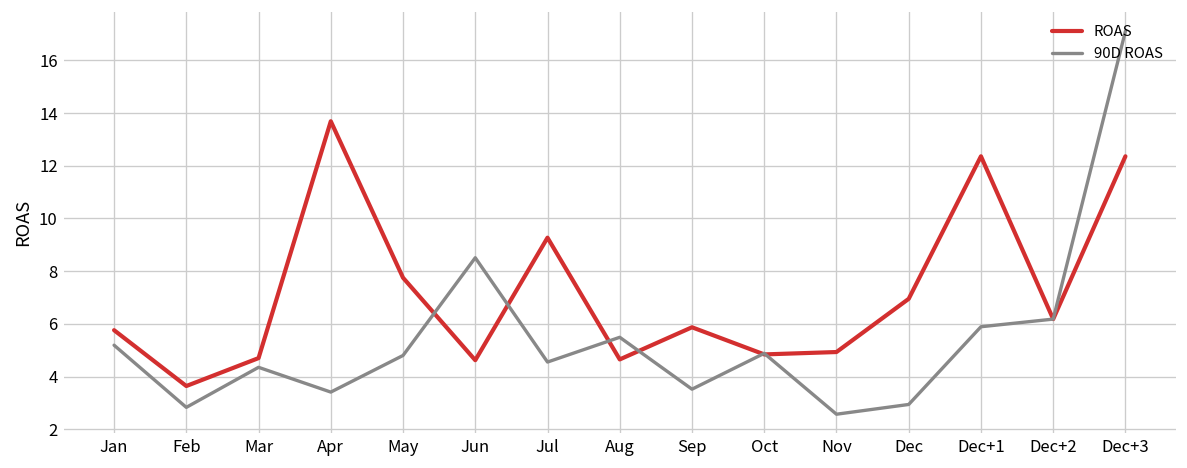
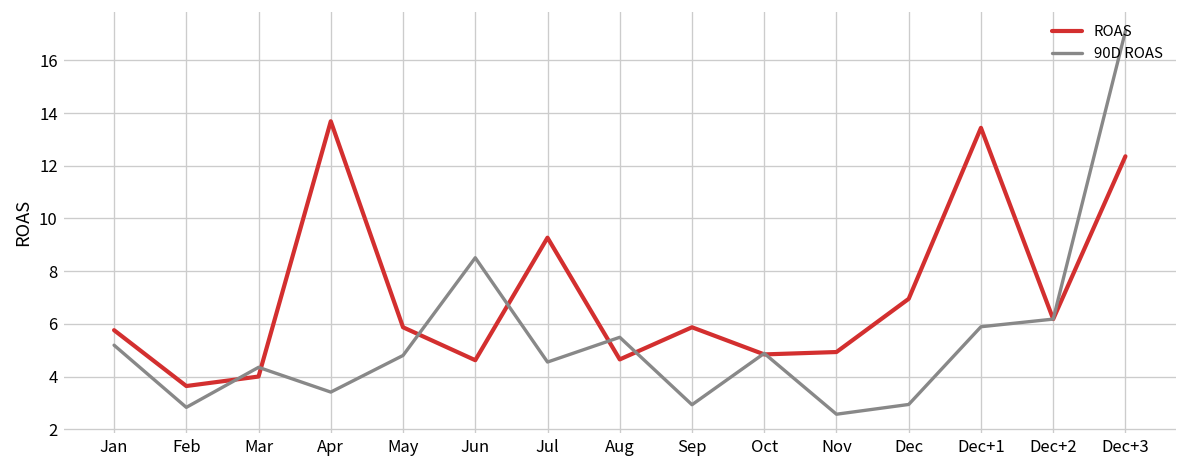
  {
    "ROAS": {
      "Jan": 5.8,
      "Feb": 3.6,
-     "Mar": 4.7,
+     "Mar": 4.0,
      "Apr": 13.7,
-     "May": 7.8,
+     "May": 5.9,
      "Jun": 4.6,
      "Jul": 9.3,
      "Aug": 4.7,
      "Sep": 5.9,
      "Nov": 4.9,
      "Dec": 7.0,
-     "Dec+1": 12.4,
+     "Dec+1": 13.4,
      "Dec+3": 12.4
    },
    "90D ROAS": {
      "Jan": 5.2,
      "Feb": 2.8,
      "Mar": 4.4,
      "Apr": 3.4,
      "May": 4.8,
      "Jun": 8.5,
      "Jul": 4.6,
      "Aug": 5.5,
-     "Sep": 3.5,
+     "Sep": 2.9,
      "Nov": 2.6,
      "Dec": 2.9,
      "Dec+1": 5.9,
      "Dec+3": 17.1
    }
  }
